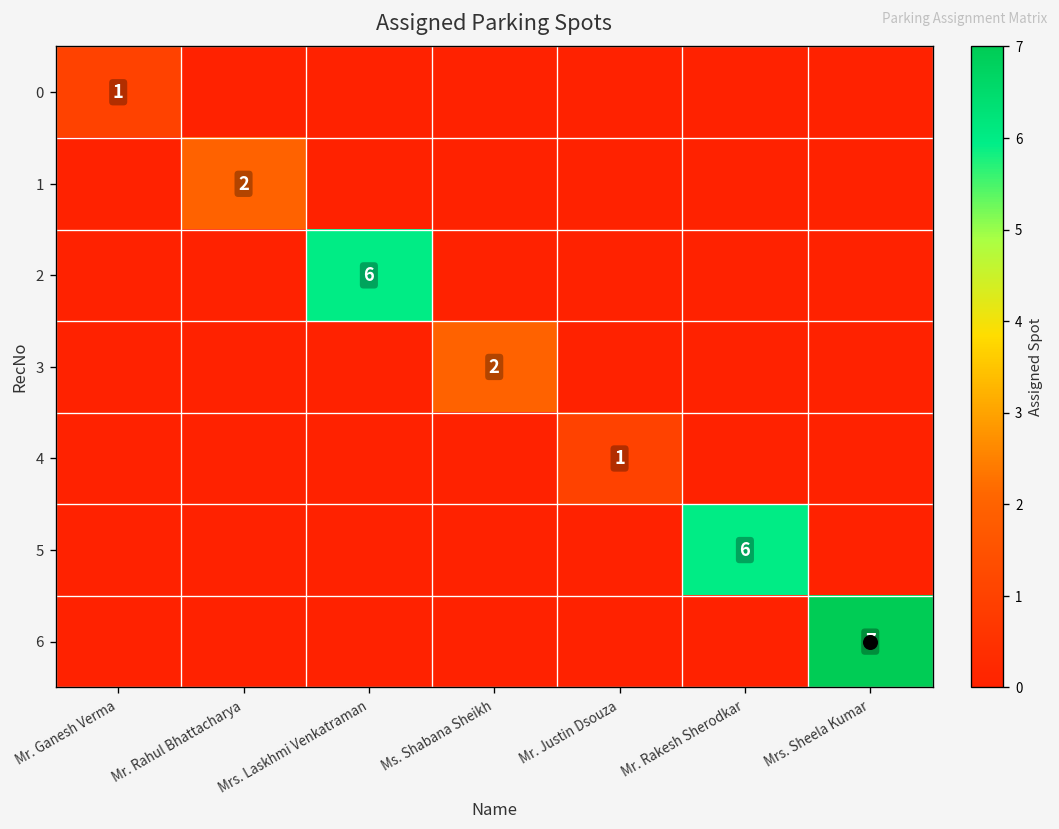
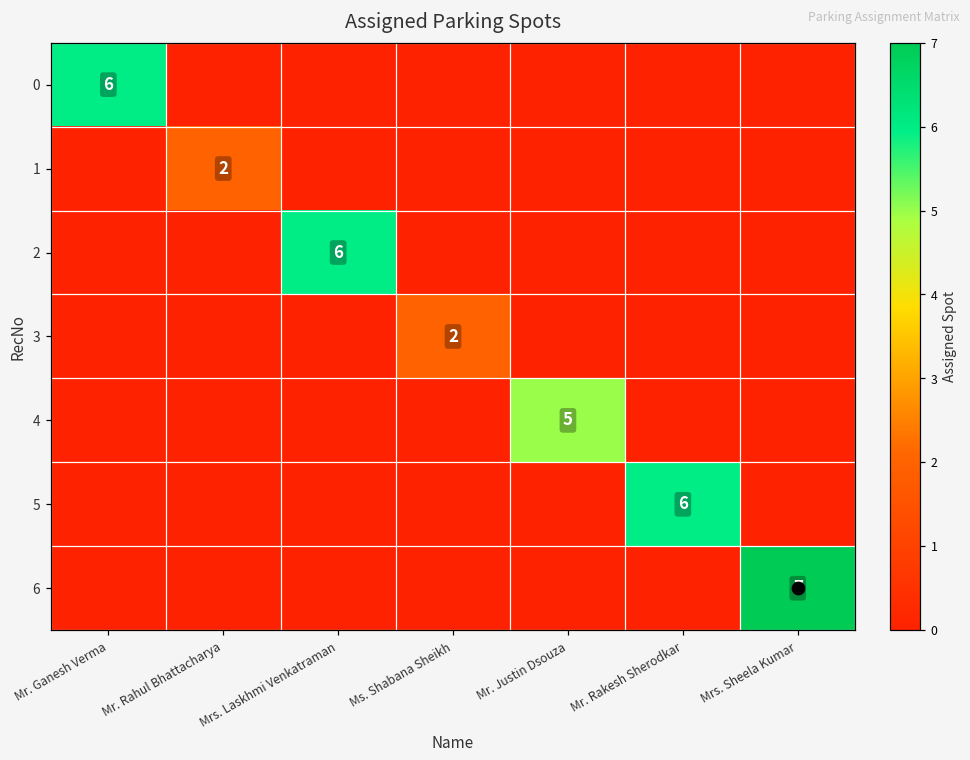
  {
    "0": {
-     "Mr. Ganesh Verma": 1
+     "Mr. Ganesh Verma": 6
    },
    "4": {
-     "Mr. Justin Dsouza": 1
+     "Mr. Justin Dsouza": 5
    }
  }
